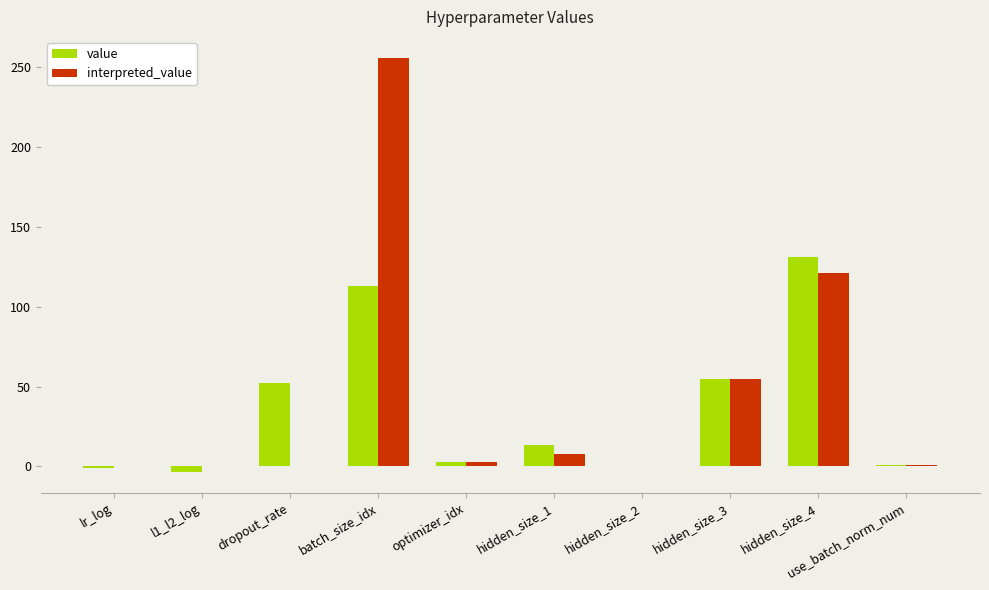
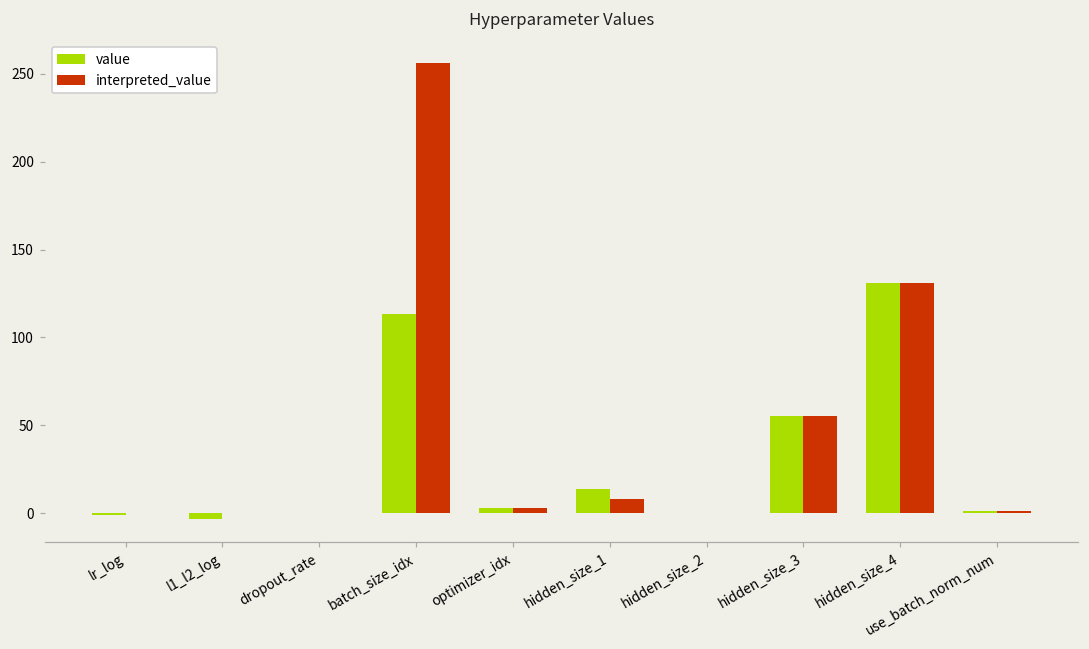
  {
    "value": {
      "l1_l2_log": -3,
-     "dropout_rate": 52,
+     "dropout_rate": 0,
      "batch_size_idx": 113,
      "optimizer_idx": 3,
      "hidden_size_1": 14,
      "hidden_size_2": 0,
      "hidden_size_3": 55,
      "hidden_size_4": 131
    },
    "interpreted_value": {
      "batch_size_idx": 256,
      "optimizer_idx": 3,
      "hidden_size_1": 8,
      "hidden_size_2": 0,
      "hidden_size_3": 55,
-     "hidden_size_4": 121
+     "hidden_size_4": 131
    }
  }
